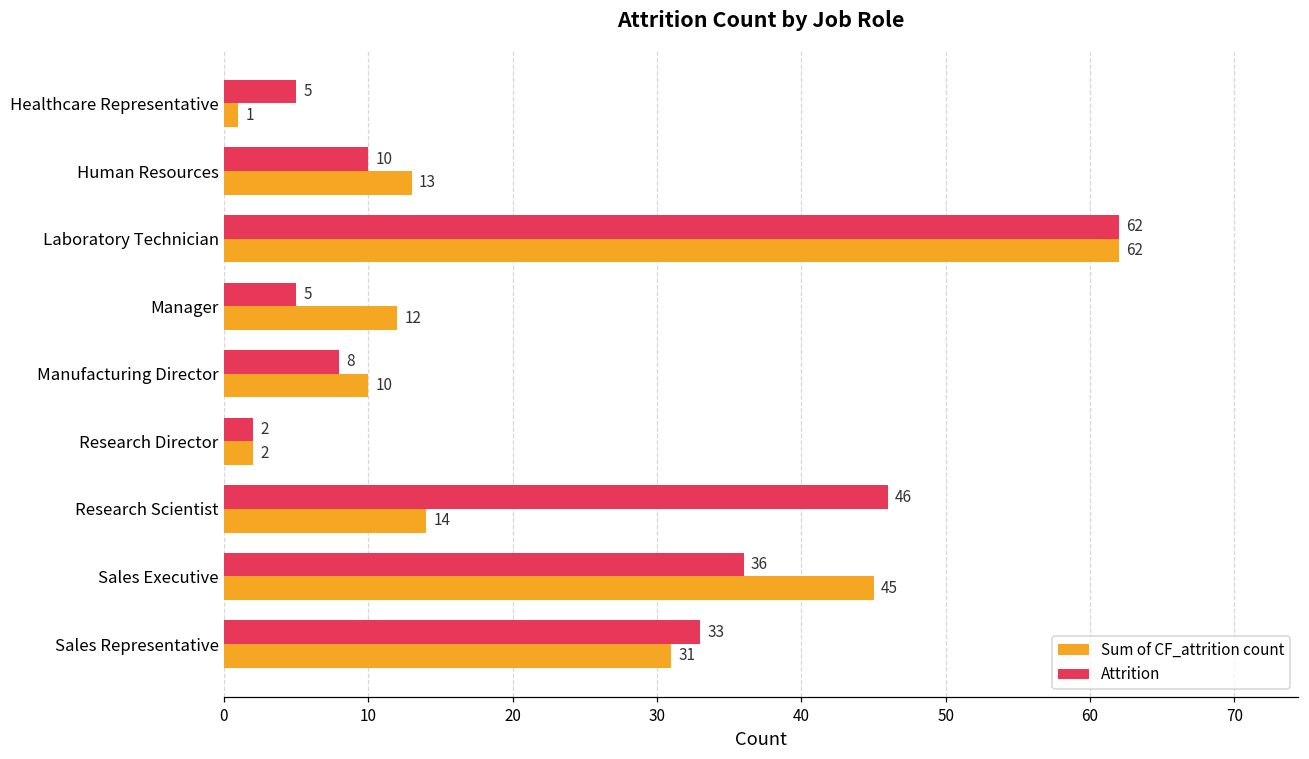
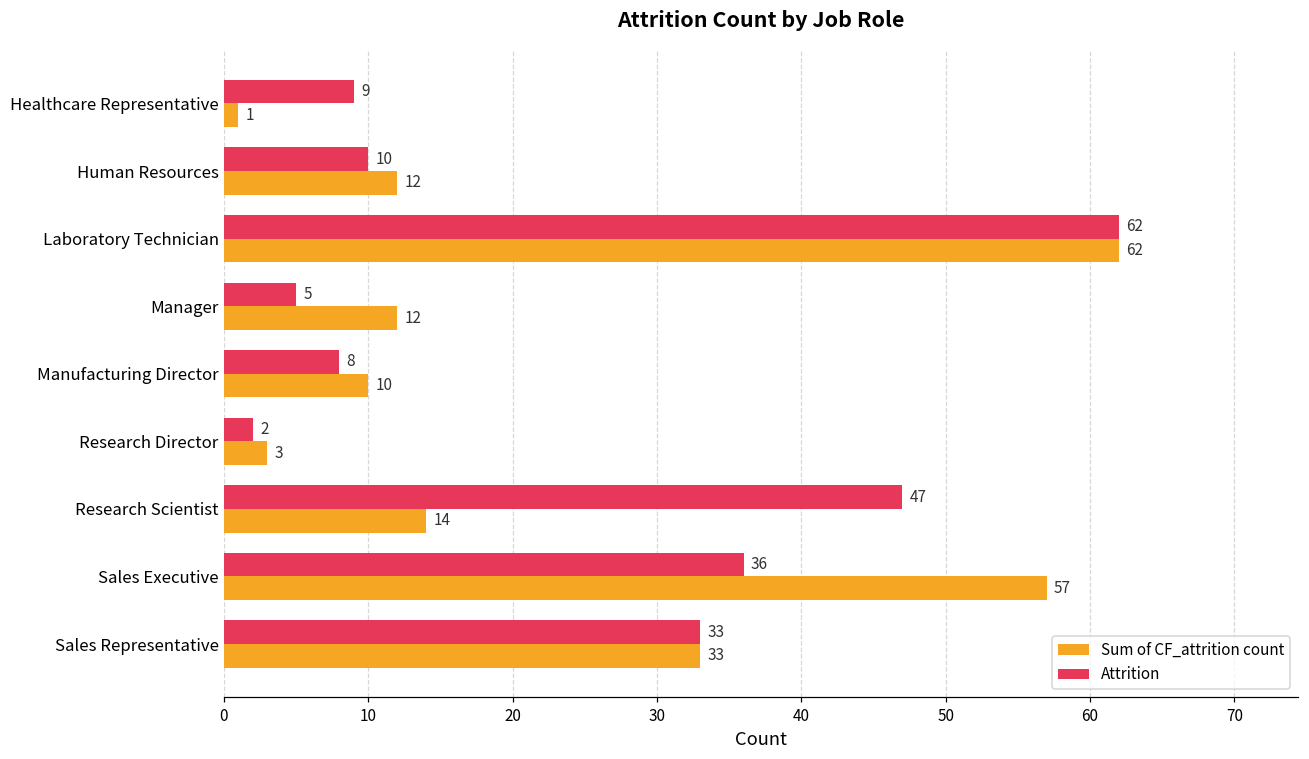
  {
    "Sum of CF_attrition count": {
      "Healthcare Representative": 1,
-     "Human Resources": 13,
+     "Human Resources": 12,
      "Laboratory Technician": 62,
      "Manager": 12,
      "Manufacturing Director": 10,
-     "Research Director": 2,
+     "Research Director": 3,
      "Research Scientist": 14,
-     "Sales Executive": 45,
-     "Sales Representative": 31
+     "Sales Executive": 57,
+     "Sales Representative": 33
    },
    "Attrition": {
-     "Healthcare Representative": 5,
+     "Healthcare Representative": 9,
      "Human Resources": 10,
      "Laboratory Technician": 62,
      "Manager": 5,
      "Manufacturing Director": 8,
      "Research Director": 2,
-     "Research Scientist": 46,
+     "Research Scientist": 47,
      "Sales Executive": 36,
      "Sales Representative": 33
    }
  }
